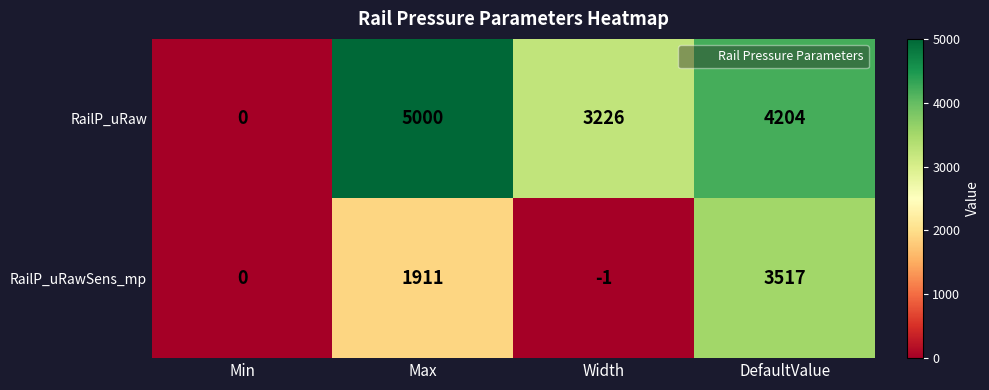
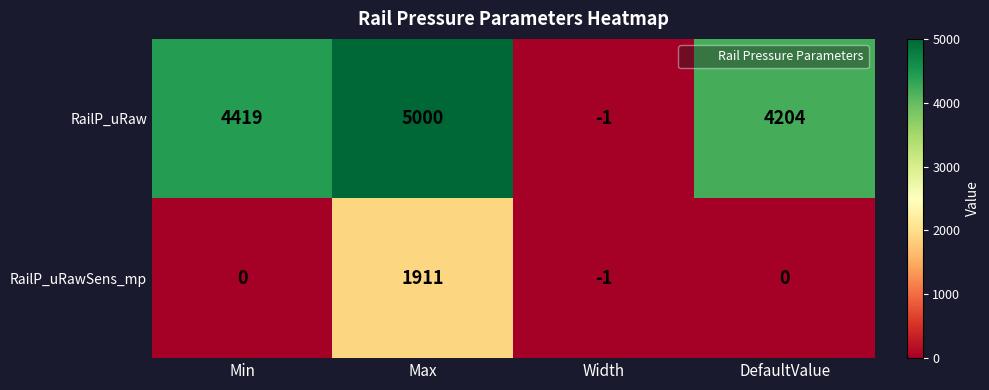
  {
    "RailP_uRaw": {
-     "Min": 0,
+     "Min": 4419,
      "Max": 5000,
-     "Width": 3226,
+     "Width": -1,
      "DefaultValue": 4204
    },
    "RailP_uRawSens_mp": {
      "Min": 0,
      "Max": 1911,
      "Width": -1,
-     "DefaultValue": 3517
+     "DefaultValue": 0
    }
  }
